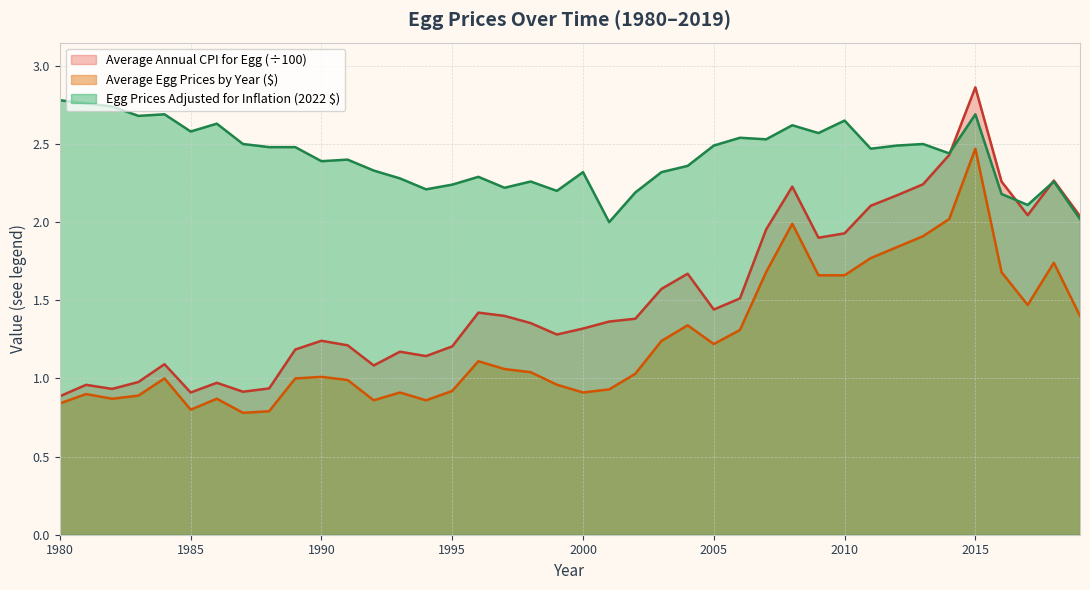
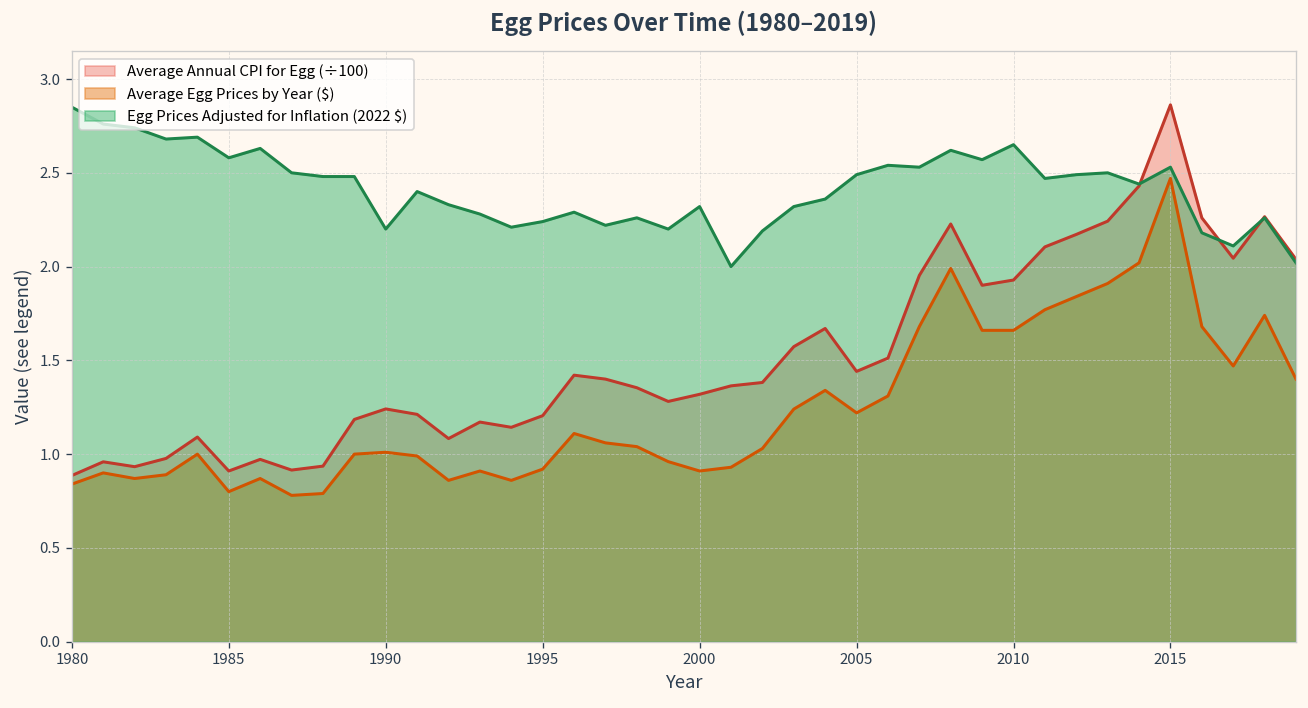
  {
    "Egg Prices Adjusted for Inflation (2022 $)": {
-     "1980": 2.78,
+     "1980": 2.85,
      "1985": 2.58,
-     "1990": 2.39,
+     "1990": 2.20,
      "1995": 2.24,
      "2000": 2.32,
      "2005": 2.49,
      "2010": 2.65,
-     "2015": 2.69
+     "2015": 2.53
    }
  }
